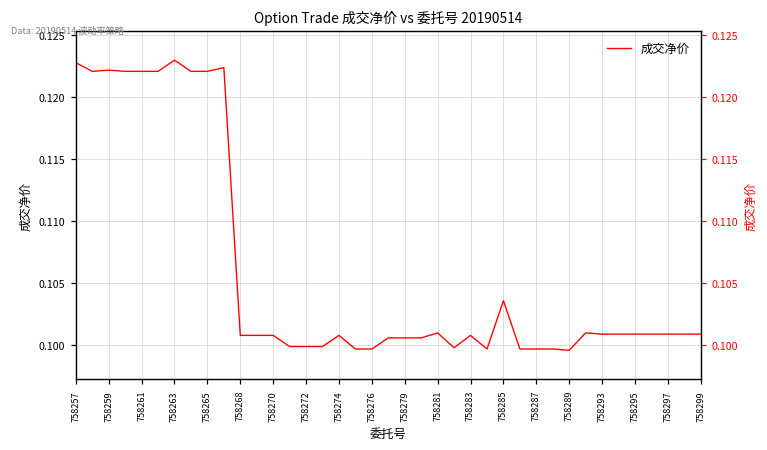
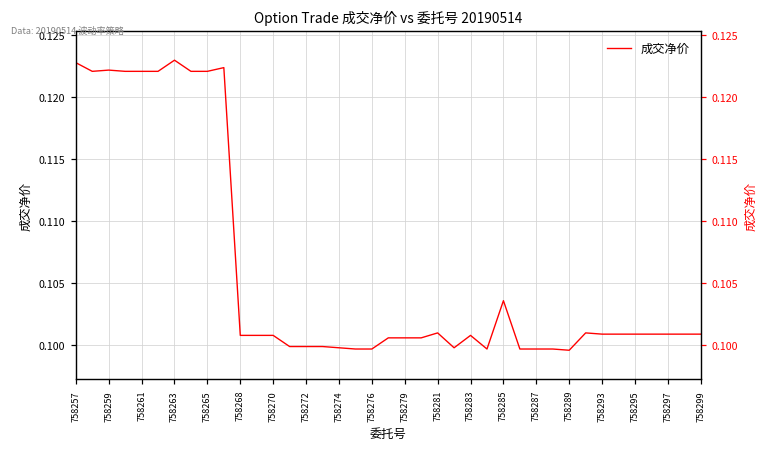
  {
    "758257": 0.1228,
    "758259": 0.1222,
    "758261": 0.1221,
    "758263": 0.1230,
    "758265": 0.1221,
    "758268": 0.1008,
    "758270": 0.1008,
    "758272": 0.0999,
-   "758274": 0.1008,
+   "758274": 0.0998,
    "758276": 0.0997,
    "758279": 0.1006,
    "758281": 0.1010,
    "758283": 0.1008,
    "758285": 0.1036,
    "758287": 0.0997,
    "758289": 0.0996,
    "758293": 0.1009,
    "758295": 0.1009,
    "758297": 0.1009,
    "758299": 0.1009
  }
